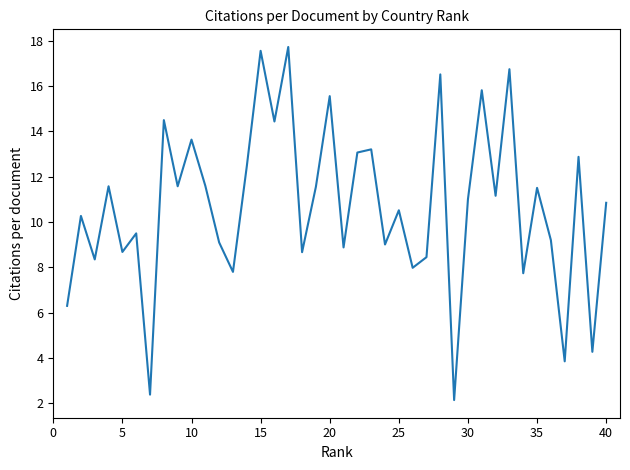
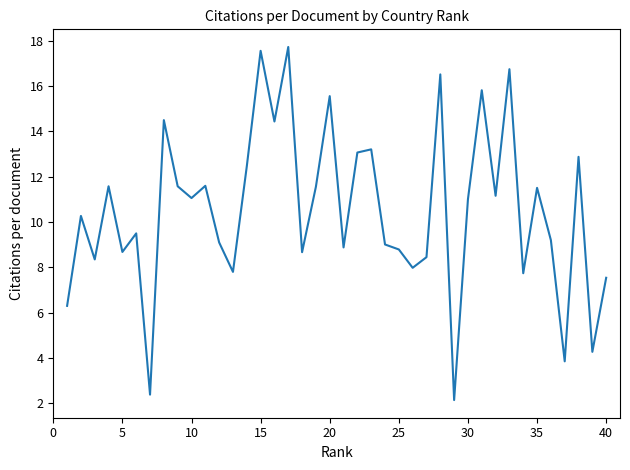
  {
    "5": 8.7,
-   "10": 13.6,
+   "10": 11.1,
    "15": 17.6,
    "20": 15.6,
-   "25": 10.5,
+   "25": 8.8,
    "30": 11.0,
    "35": 11.5,
-   "40": 10.9
+   "40": 7.5
  }
